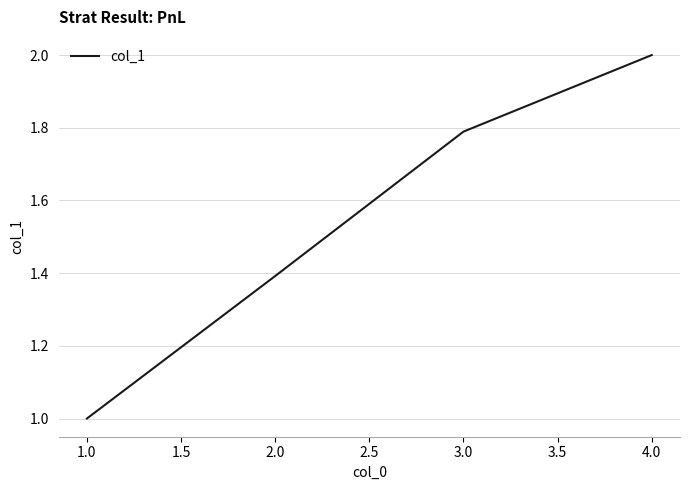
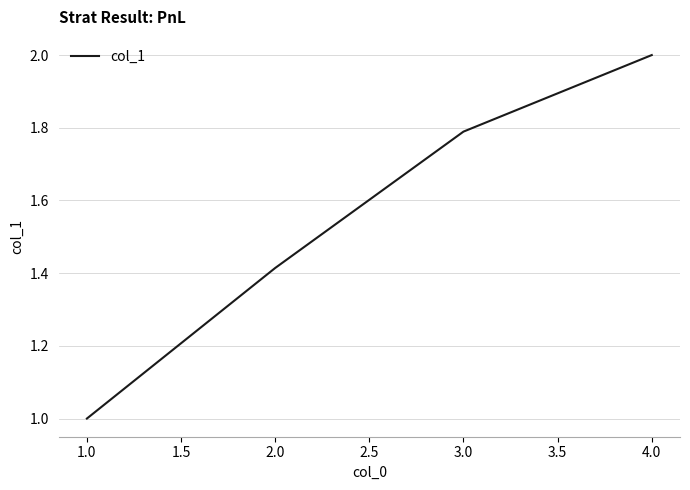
  {
    "1.0": 1.00,
-   "2.0": 1.39,
+   "2.0": 1.41,
    "3.0": 1.79,
    "4.0": 2.00
  }
